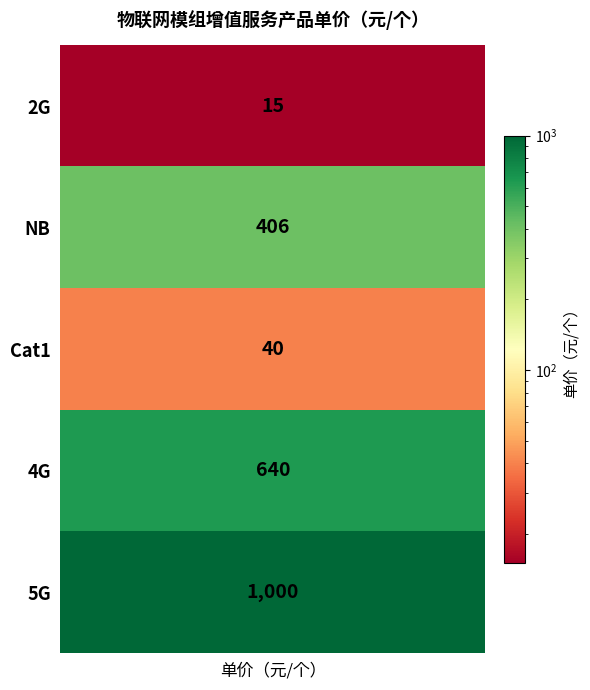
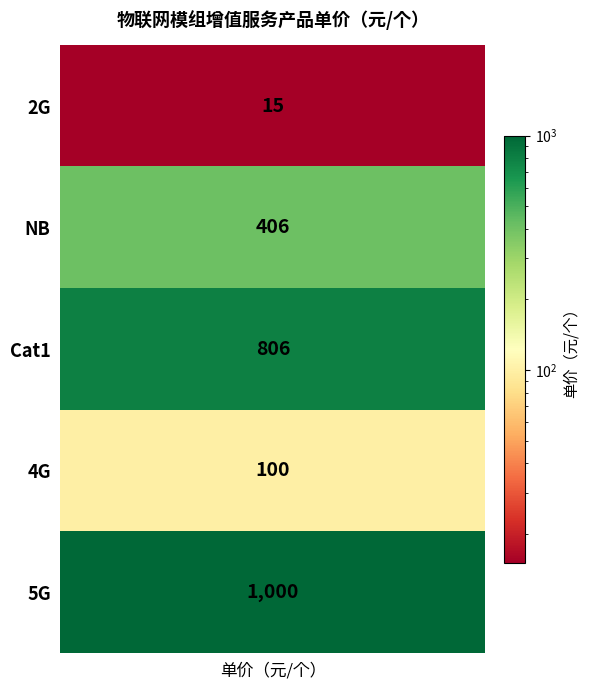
  {
    "2G": {
      "单价（元/个）": "15"
    },
    "NB": {
      "单价（元/个）": "406"
    },
    "Cat1": {
-     "单价（元/个）": "40"
+     "单价（元/个）": "806"
    },
    "4G": {
-     "单价（元/个）": "640"
+     "单价（元/个）": "100"
    },
    "5G": {
      "单价（元/个）": "1,000"
    }
  }
